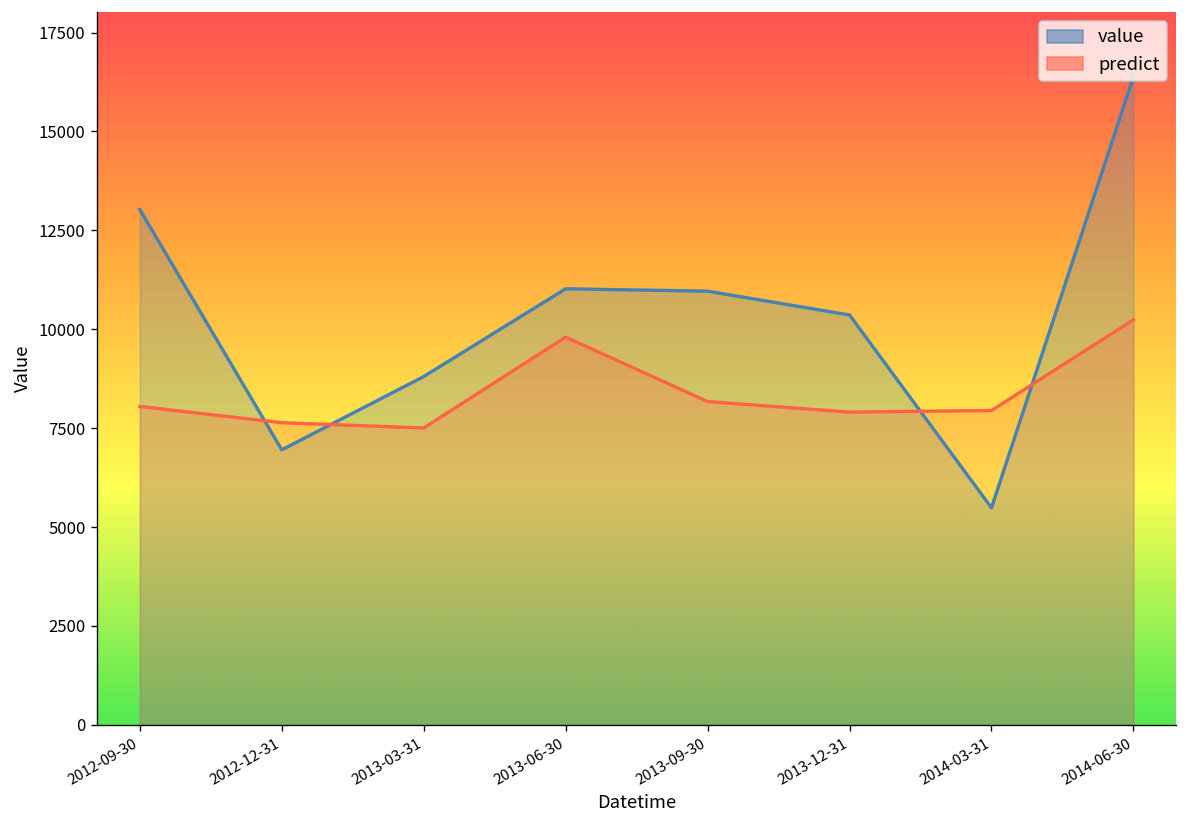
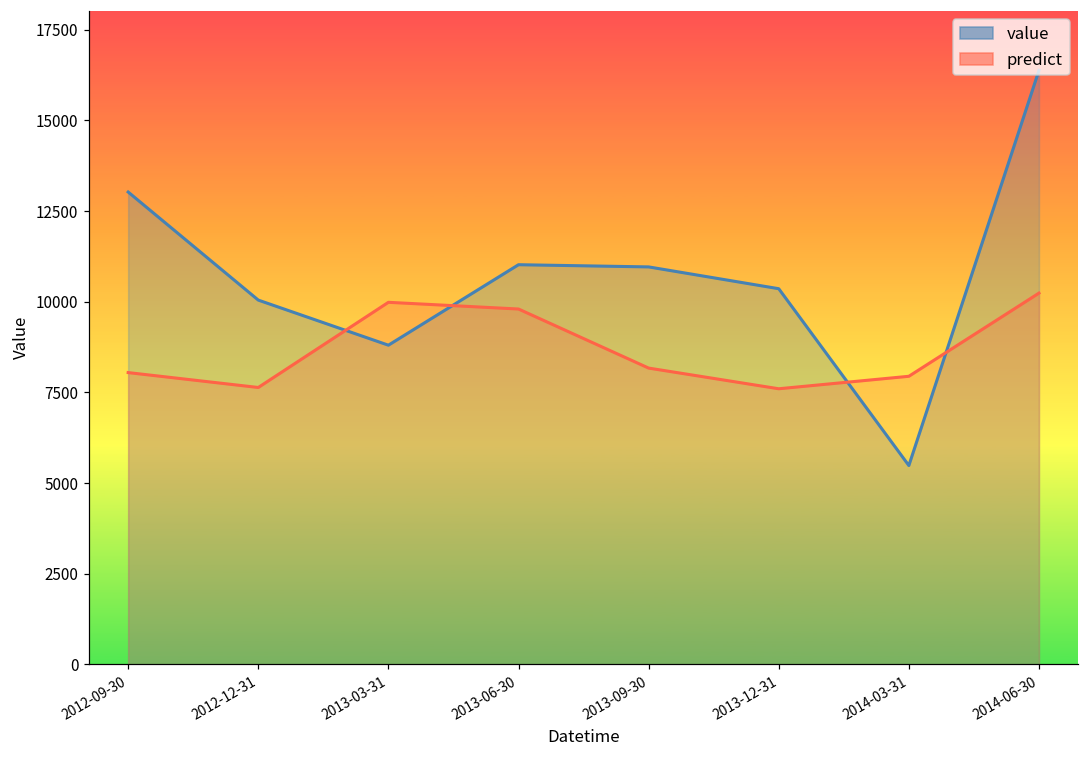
  {
    "value": {
      "2012-09-30": 13000,
-     "2012-12-31": 7000,
+     "2012-12-31": 10000,
      "2013-03-31": 8800,
      "2013-06-30": 11000,
      "2013-09-30": 11000,
      "2013-12-31": 10400,
      "2014-03-31": 5500
    },
    "predict": {
      "2012-09-30": 8000,
      "2012-12-31": 7600,
-     "2013-03-31": 7500,
+     "2013-03-31": 10000,
      "2013-06-30": 9800,
      "2013-09-30": 8200,
-     "2013-12-31": 7900,
+     "2013-12-31": 7600,
      "2014-03-31": 7900,
      "2014-06-30": 10200
    }
  }
